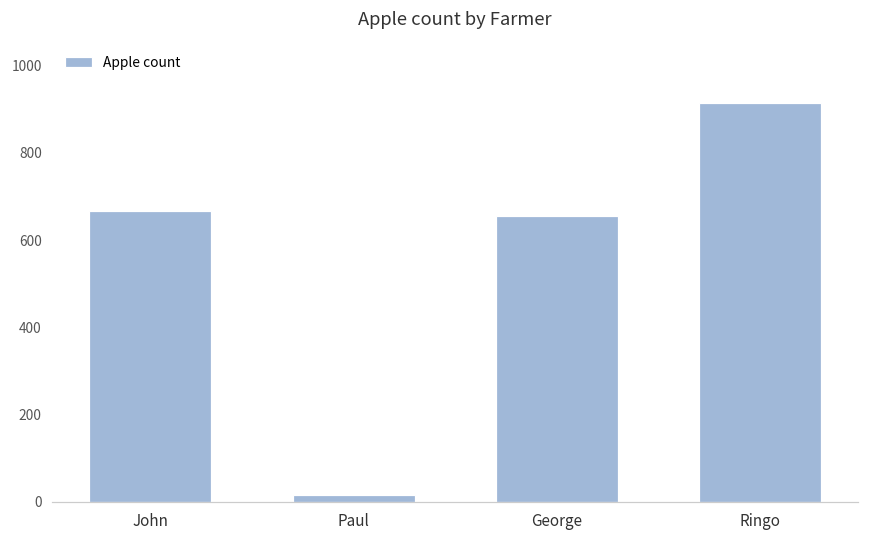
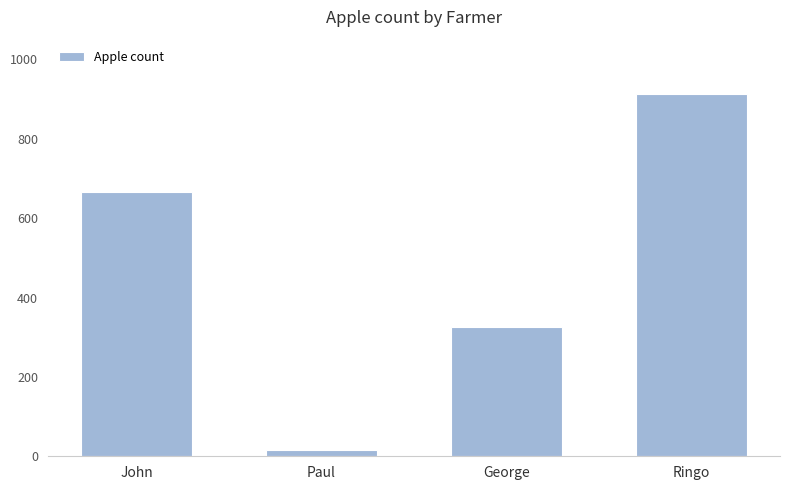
  {
    "John": 670,
    "Paul": 20,
-   "George": 650,
+   "George": 330,
    "Ringo": 910
  }
